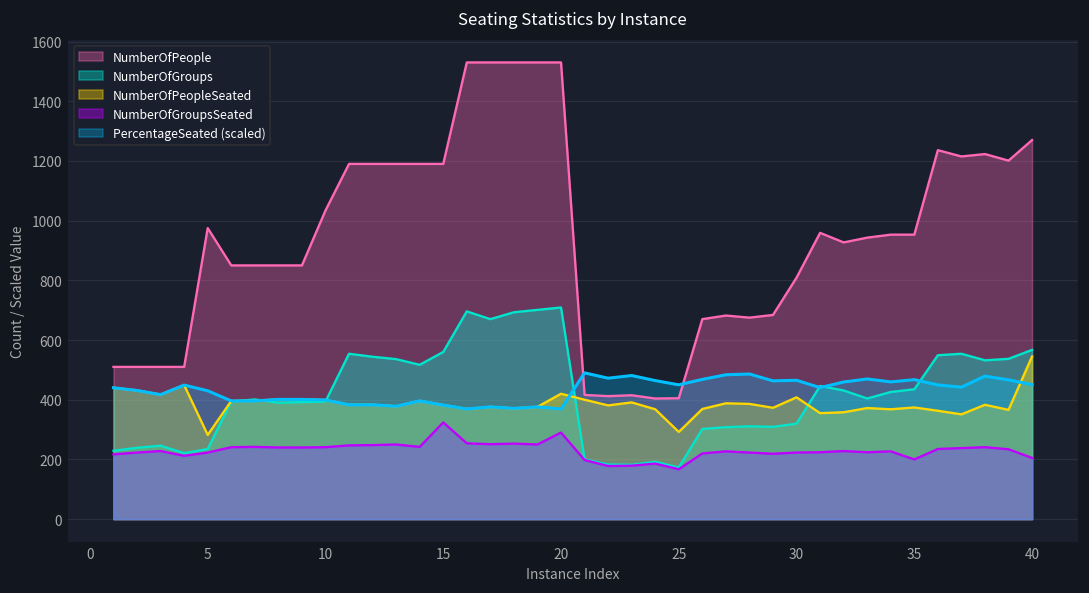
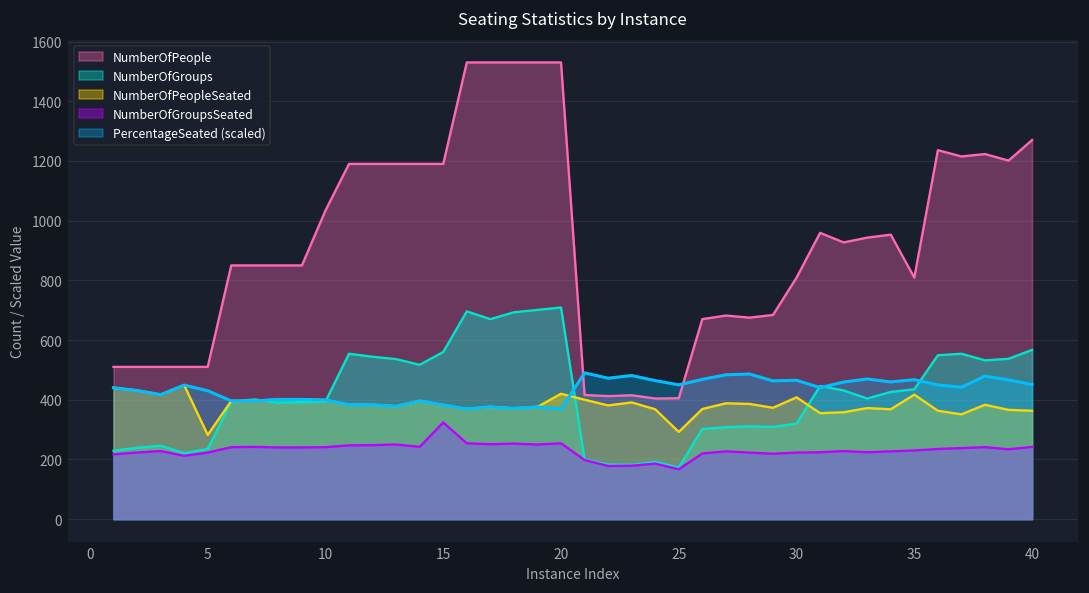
  {
    "NumberOfPeople": {
-     "5": 980,
+     "5": 510,
      "10": 1030,
      "15": 1190,
      "20": 1530,
      "25": 410,
      "30": 810,
-     "35": 950,
+     "35": 810,
      "40": 1270
    },
    "NumberOfPeopleSeated": {
      "5": 280,
      "20": 420,
      "25": 290,
      "30": 410,
-     "35": 370,
-     "40": 550
+     "35": 420,
+     "40": 360
    },
    "NumberOfGroupsSeated": {
      "5": 220,
      "10": 240,
      "15": 320,
-     "20": 290,
+     "20": 250,
      "30": 220,
-     "35": 200,
-     "40": 210
+     "35": 230,
+     "40": 240
    }
  }
